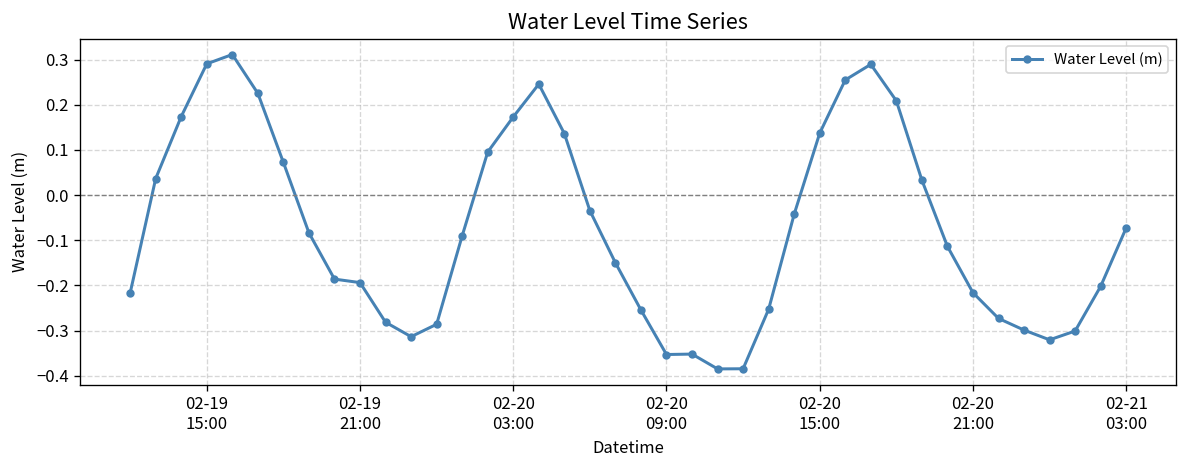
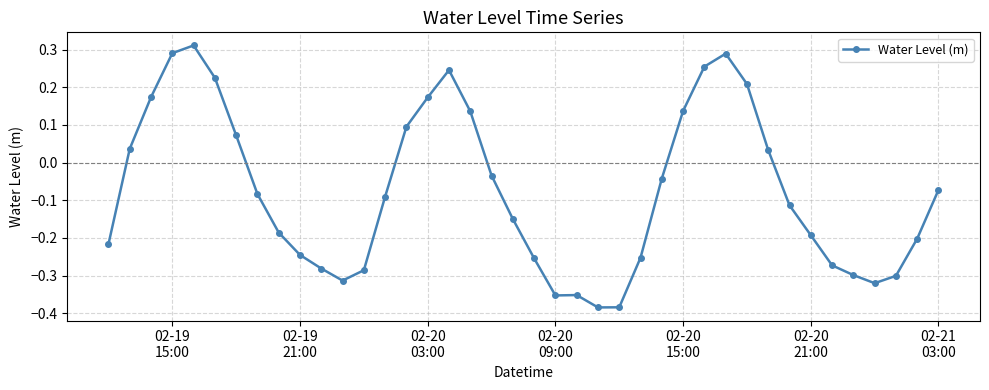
  {
    "02-19 15:00": 0.29,
-   "02-19 21:00": -0.19,
+   "02-19 21:00": -0.25,
    "02-20 03:00": 0.17,
    "02-20 09:00": -0.35,
    "02-20 15:00": 0.14,
-   "02-20 21:00": -0.22,
+   "02-20 21:00": -0.19,
    "02-21 03:00": -0.07
  }
